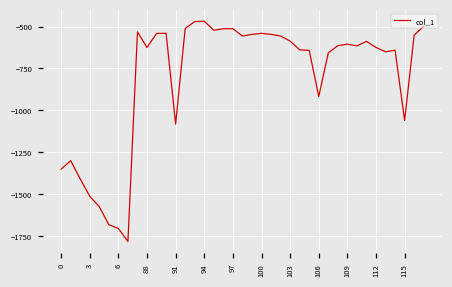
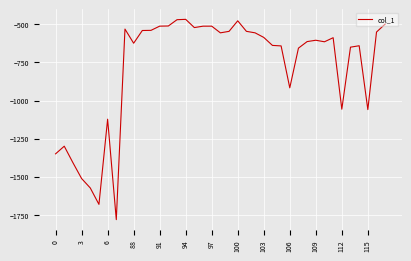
  {
    "0": -1350,
    "3": -1510,
-   "6": -1700,
+   "6": -1120,
    "88": -620,
-   "91": -1080,
+   "91": -510,
    "94": -470,
    "97": -510,
-   "100": -540,
+   "100": -480,
    "103": -590,
    "106": -920,
    "109": -610,
-   "112": -620,
+   "112": -1060,
    "115": -1060
  }
